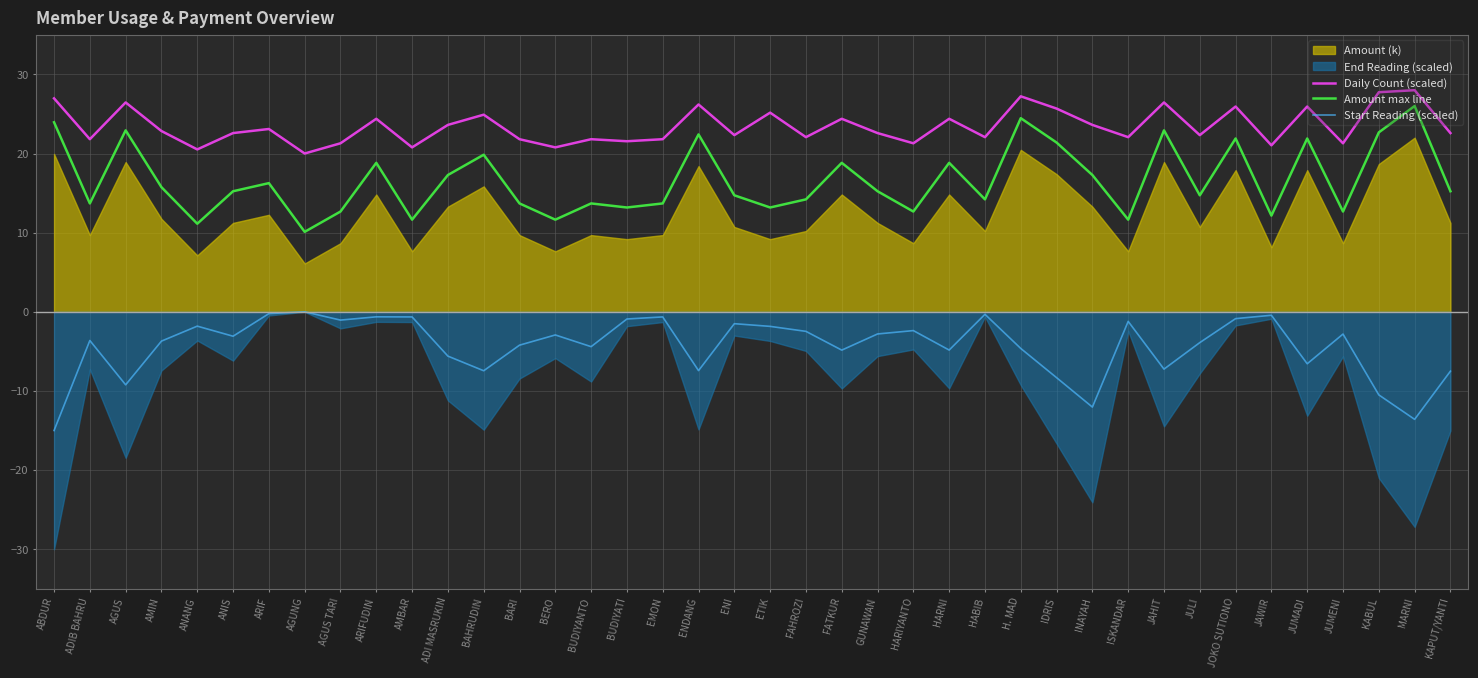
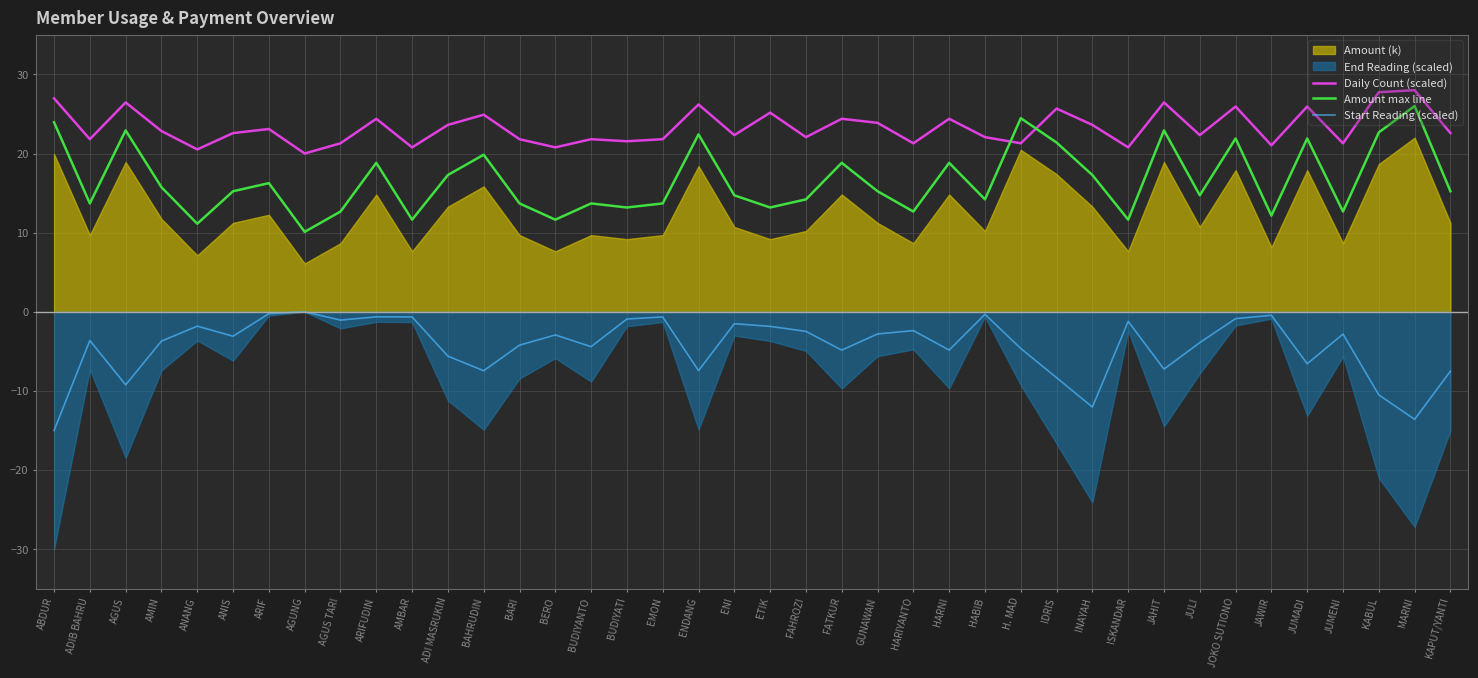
  {
    "Daily Count (scaled)": {
      "ABDUR": 27,
      "ADIB BAHRU": 22,
      "AGUS": 26,
      "AMIN": 23,
      "ANANG": 21,
      "ANIS": 23,
      "ARIF": 23,
      "AGUNG": 20,
      "AGUS TARI": 21,
      "ARIFUDIN": 24,
      "AMBAR": 21,
      "ADI MASRUKIN": 24,
      "BAHRUDIN": 25,
      "BARI": 22,
      "BERO": 21,
      "BUDIYANTO": 22,
      "BUDIYATI": 22,
      "EMON": 22,
      "ENDANG": 26,
      "ENI": 22,
      "ETIK": 25,
      "FAHROZI": 22,
      "FATKUR": 24,
-     "GUNAWAN": 23,
+     "GUNAWAN": 24,
      "HARIYANTO": 21,
      "HARNI": 24,
      "HABIB": 22,
-     "H. MAD": 27,
+     "H. MAD": 21,
      "IDRIS": 26,
      "INAYAH": 24,
-     "ISKANDAR": 22,
+     "ISKANDAR": 21,
      "JAHIT": 26,
      "JULI": 22,
      "JOKO SUTIONO": 26,
      "JAWIR": 21,
      "JUMADI": 26,
      "JUMENI": 21,
      "KAPUT/YANTI": 23
    },
    "Amount (k)": {
      "ABDUR": 20,
      "ADIB BAHRU": 10,
      "AGUS": 19,
      "AMIN": 12,
      "ANANG": 7,
      "ANIS": 11,
      "ARIF": 12,
      "AGUNG": 6,
      "AGUS TARI": 9,
      "ARIFUDIN": 15,
      "AMBAR": 8,
      "ADI MASRUKIN": 13,
      "BAHRUDIN": 16,
      "BARI": 10,
      "BERO": 8,
      "BUDIYANTO": 10,
      "BUDIYATI": 9,
      "EMON": 10,
      "ENDANG": 18,
      "ENI": 11,
      "ETIK": 9,
      "FAHROZI": 10,
      "FATKUR": 15,
      "GUNAWAN": 11,
      "HARIYANTO": 9,
      "HARNI": 15,
      "HABIB": 10,
      "H. MAD": 20,
      "IDRIS": 17,
      "INAYAH": 13,
      "ISKANDAR": 8,
      "JAHIT": 19,
      "JULI": 11,
      "JOKO SUTIONO": 18,
      "JAWIR": 8,
      "JUMADI": 18,
      "JUMENI": 9,
      "KABUL": 19,
      "MARNI": 22,
      "KAPUT/YANTI": 11
    },
    "Amount max line": {
      "ABDUR": 24,
      "ADIB BAHRU": 14,
      "AGUS": 23,
      "AMIN": 16,
      "ANANG": 11,
      "ANIS": 15,
      "ARIF": 16,
      "AGUNG": 10,
      "AGUS TARI": 13,
      "ARIFUDIN": 19,
      "AMBAR": 12,
      "ADI MASRUKIN": 17,
      "BAHRUDIN": 20,
      "BARI": 14,
      "BERO": 12,
      "BUDIYANTO": 14,
      "BUDIYATI": 13,
      "EMON": 14,
      "ENDANG": 22,
      "ENI": 15,
      "ETIK": 13,
      "FAHROZI": 14,
      "FATKUR": 19,
      "GUNAWAN": 15,
      "HARIYANTO": 13,
      "HARNI": 19,
      "HABIB": 14,
      "H. MAD": 24,
      "IDRIS": 21,
      "INAYAH": 17,
      "ISKANDAR": 12,
      "JAHIT": 23,
      "JULI": 15,
      "JOKO SUTIONO": 22,
      "JAWIR": 12,
      "JUMADI": 22,
      "JUMENI": 13,
      "KABUL": 23,
      "KAPUT/YANTI": 15
    },
    "Start Reading (scaled)": {
      "ABDUR": -15,
      "ADIB BAHRU": -4,
      "AGUS": -9,
      "AMIN": -4,
      "ANANG": -2,
      "ANIS": -3,
      "AGUS TARI": -1,
      "ARIFUDIN": -1,
      "AMBAR": -1,
      "ADI MASRUKIN": -6,
      "BAHRUDIN": -7,
      "BARI": -4,
      "BERO": -3,
      "BUDIYANTO": -4,
      "BUDIYATI": -1,
      "EMON": -1,
      "ENDANG": -7,
      "ENI": -2,
      "ETIK": -2,
      "FAHROZI": -2,
      "FATKUR": -5,
      "GUNAWAN": -3,
      "HARIYANTO": -2,
      "HARNI": -5,
      "H. MAD": -5,
      "IDRIS": -8,
      "INAYAH": -12,
      "ISKANDAR": -1,
      "JAHIT": -7,
      "JULI": -4,
      "JOKO SUTIONO": -1,
      "JAWIR": 0,
      "JUMADI": -7,
      "JUMENI": -3,
      "KABUL": -10,
      "MARNI": -14,
      "KAPUT/YANTI": -8
    }
  }
